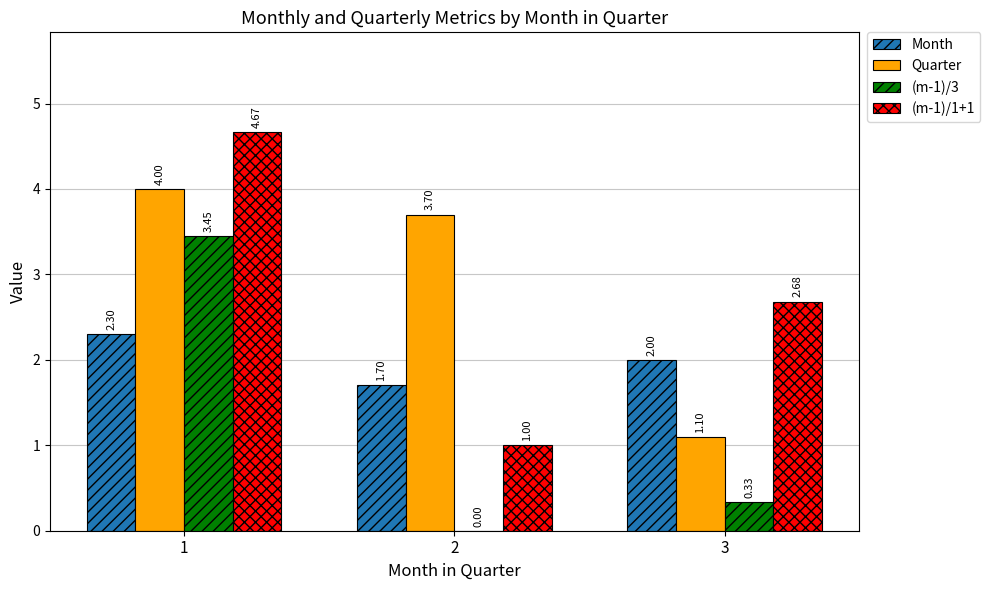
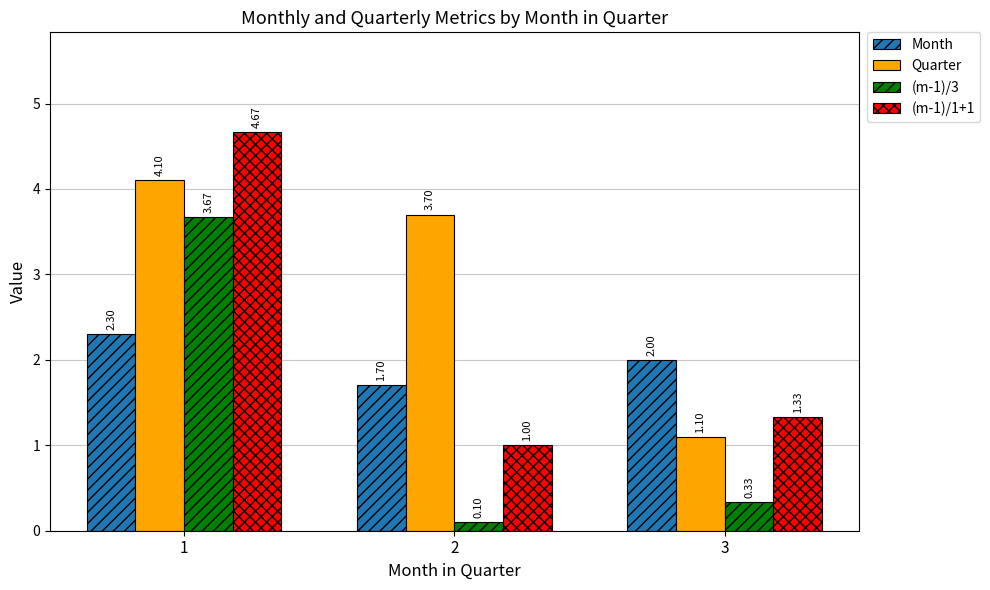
  {
    "Month": {
      "1": 2.30,
      "2": 1.70,
      "3": 2.00
    },
    "Quarter": {
-     "1": 4.00,
+     "1": 4.10,
      "2": 3.70,
      "3": 1.10
    },
    "(m-1)/3": {
-     "1": 3.45,
-     "2": 0.00,
+     "1": 3.67,
+     "2": 0.10,
      "3": 0.33
    },
    "(m-1)/1+1": {
      "1": 4.67,
      "2": 1.00,
-     "3": 2.68
+     "3": 1.33
    }
  }
